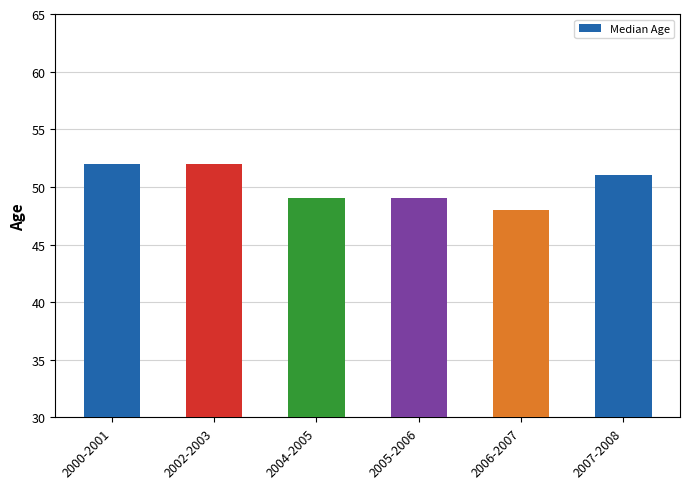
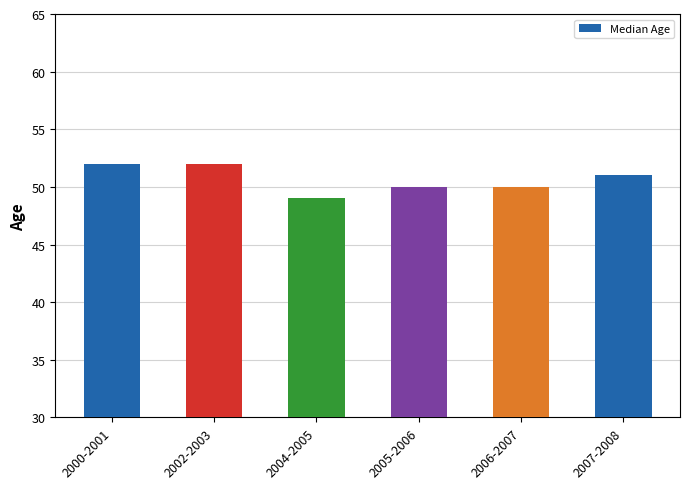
  {
    "2000-2001": 52,
    "2002-2003": 52,
    "2004-2005": 49,
-   "2005-2006": 49,
-   "2006-2007": 48,
+   "2005-2006": 50,
+   "2006-2007": 50,
    "2007-2008": 51
  }
